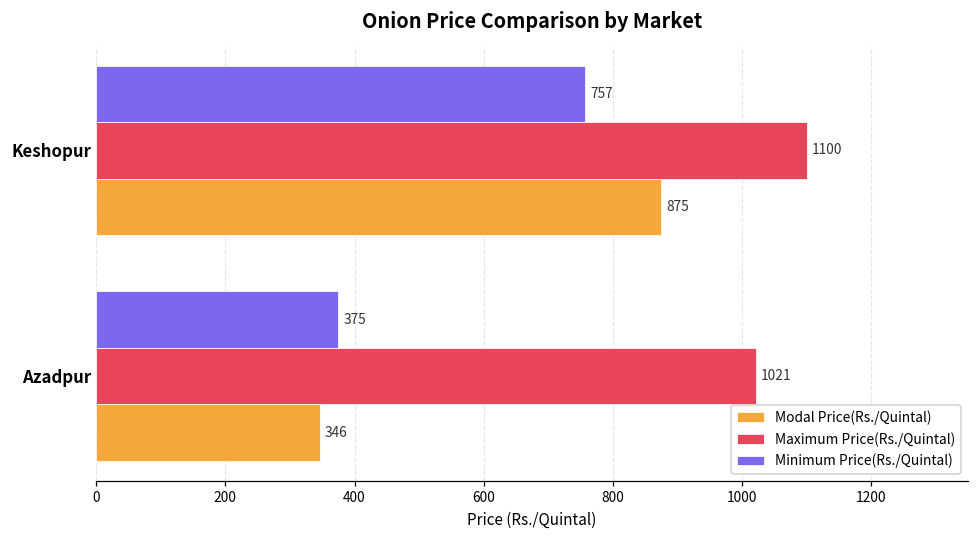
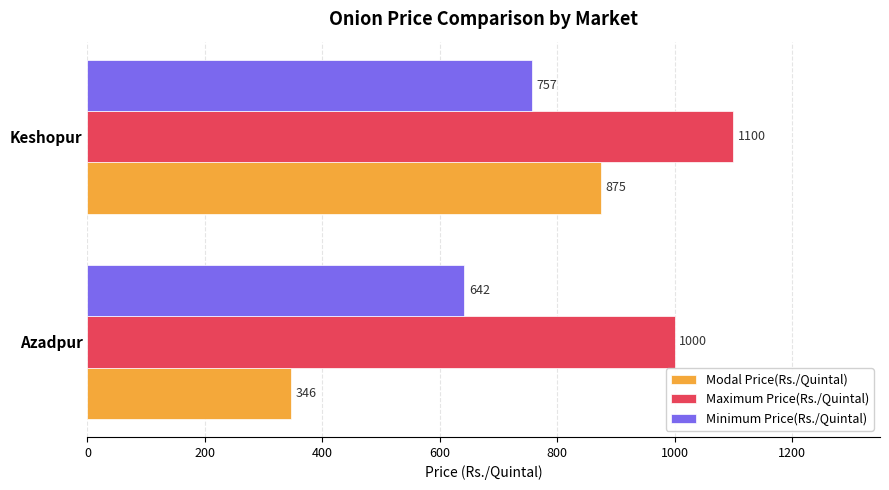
  {
    "Modal Price(Rs./Quintal)": {
      "Keshopur": 875,
      "Azadpur": 346
    },
    "Maximum Price(Rs./Quintal)": {
      "Keshopur": 1100,
-     "Azadpur": 1021
+     "Azadpur": 1000
    },
    "Minimum Price(Rs./Quintal)": {
      "Keshopur": 757,
-     "Azadpur": 375
+     "Azadpur": 642
    }
  }
